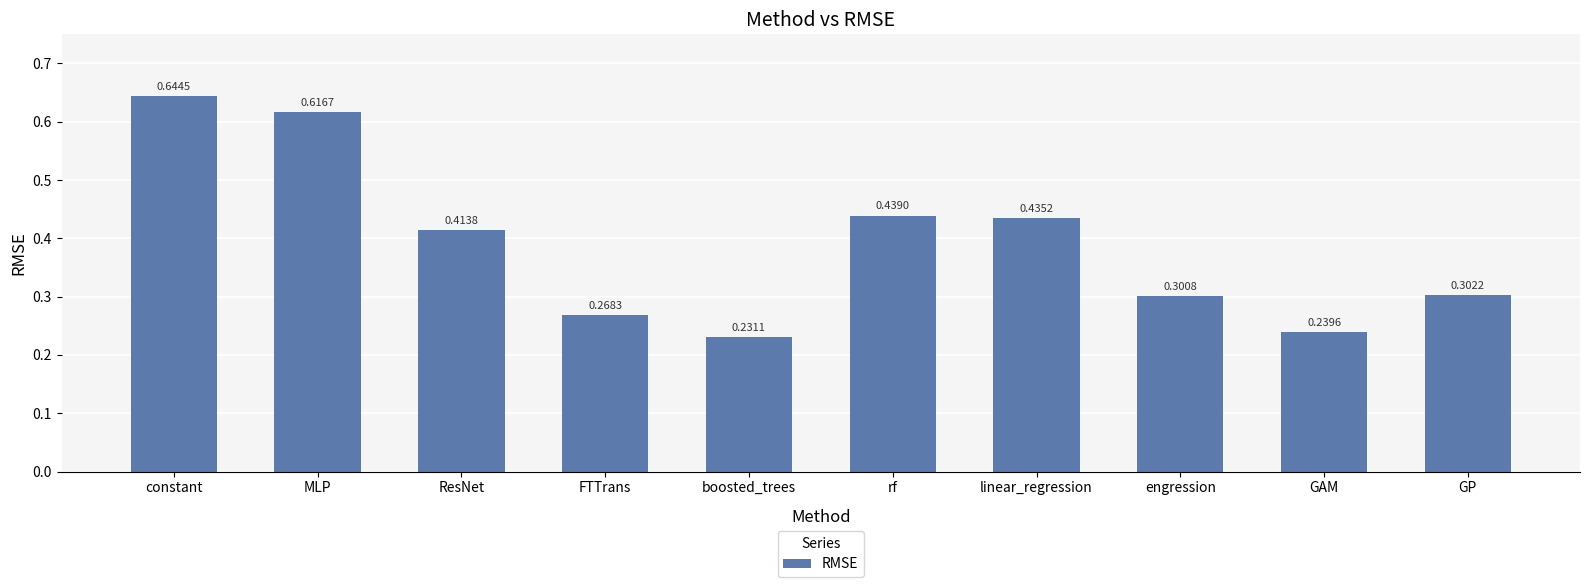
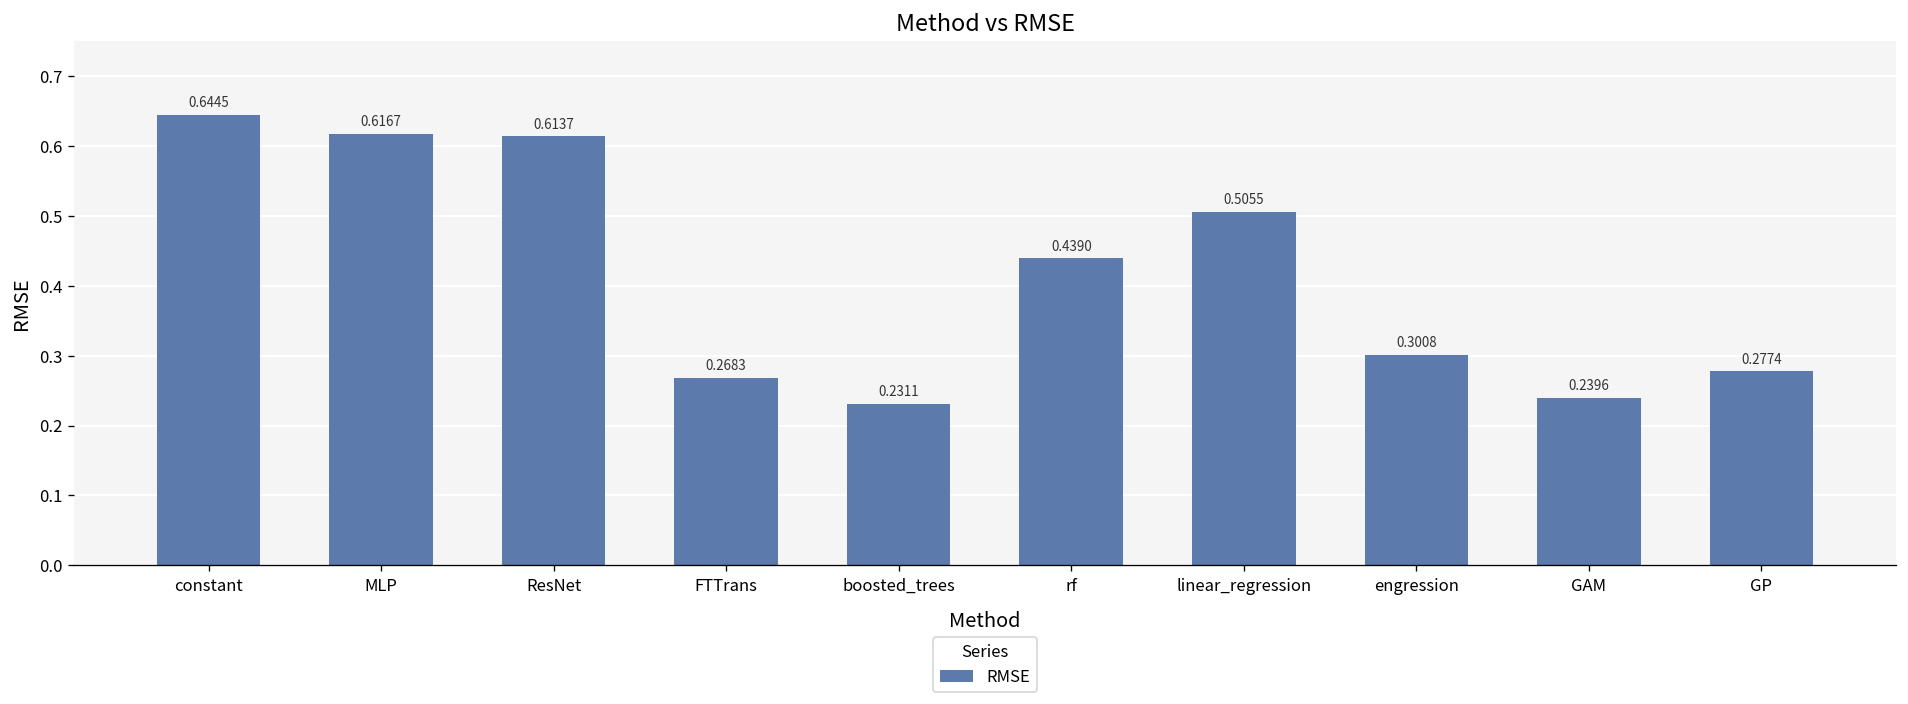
  {
    "constant": 0.6445,
    "MLP": 0.6167,
-   "ResNet": 0.4138,
+   "ResNet": 0.6137,
    "FTTrans": 0.2683,
    "boosted_trees": 0.2311,
    "rf": 0.4390,
-   "linear_regression": 0.4352,
+   "linear_regression": 0.5055,
    "engression": 0.3008,
    "GAM": 0.2396,
-   "GP": 0.3022
+   "GP": 0.2774
  }
